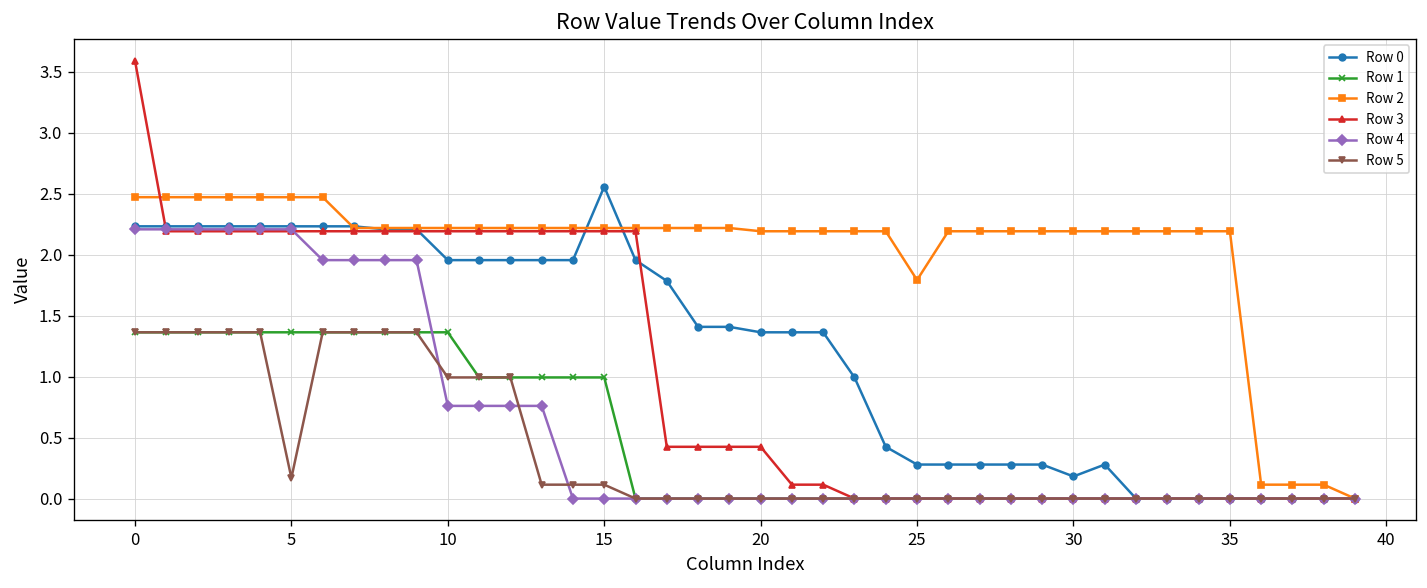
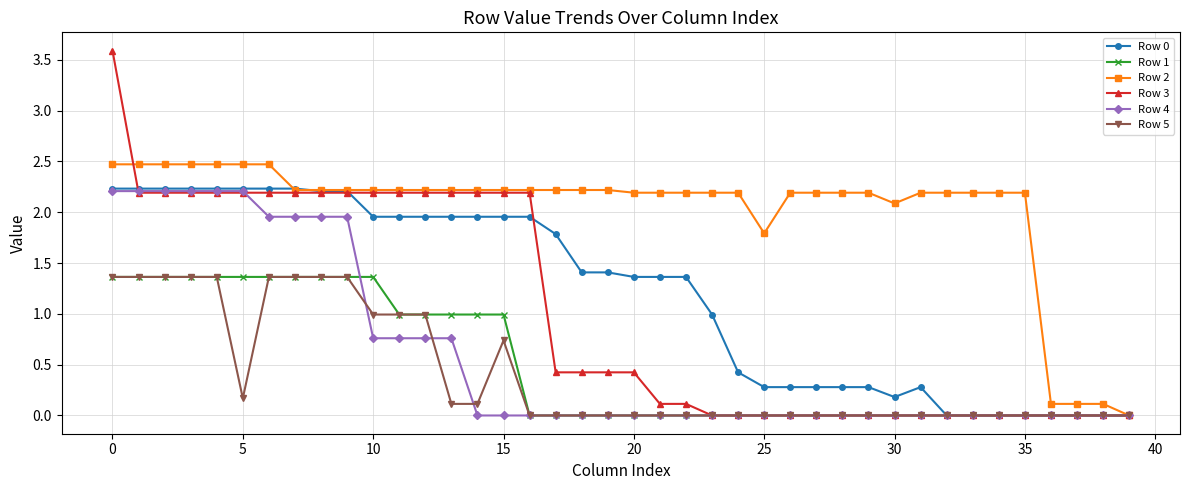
  {
    "Row 0": {
      "10": 1.96,
-     "15": 2.56,
+     "15": 1.96,
      "20": 1.36,
      "25": 0.28,
      "30": 0.18
    },
    "Row 1": {
      "5": 1.36,
      "10": 1.36,
      "15": 0.99
    },
    "Row 2": {
      "0": 2.47,
      "5": 2.47,
      "10": 2.22,
      "15": 2.22,
      "20": 2.19,
      "25": 1.79,
-     "30": 2.19,
+     "30": 2.09,
      "35": 2.19
    },
    "Row 3": {
      "0": 3.59,
      "10": 2.19,
      "15": 2.19,
      "20": 0.42
    },
    "Row 4": {
      "10": 0.76,
      "15": 0.00
    },
    "Row 5": {
      "5": 0.17,
      "10": 0.99,
-     "15": 0.11
+     "15": 0.74
    }
  }
